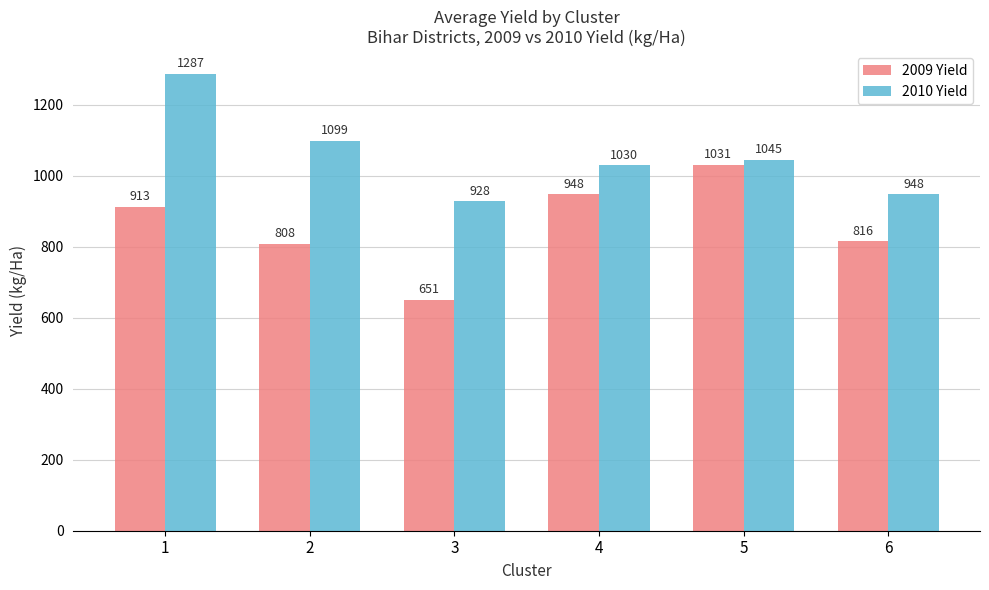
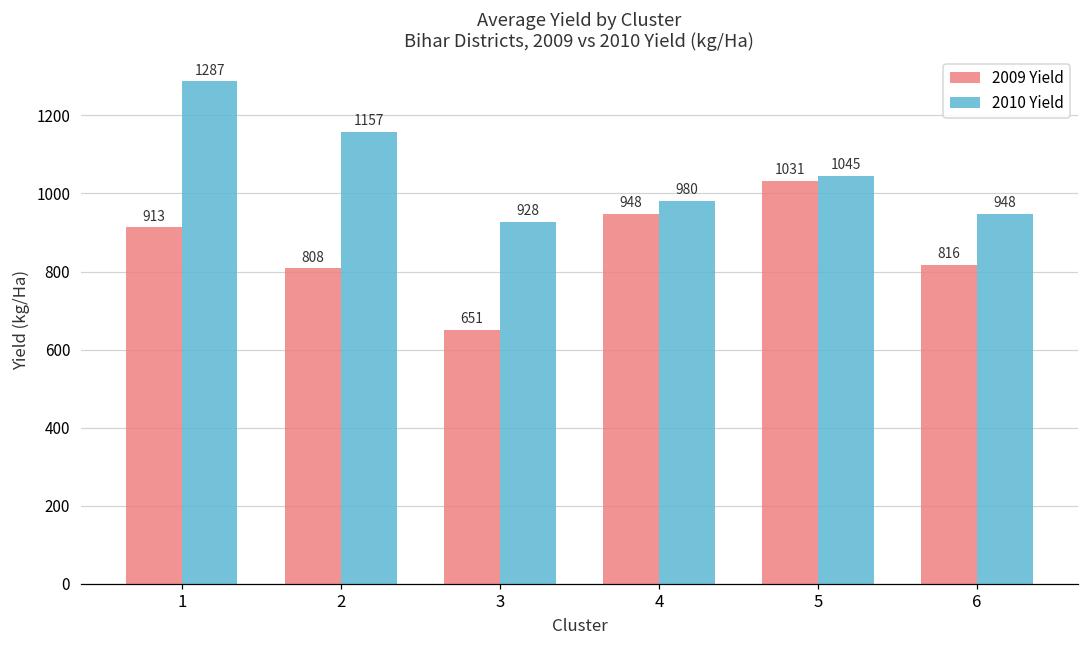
  {
    "2009 Yield": {
      "1": 913,
      "2": 808,
      "3": 651,
      "4": 948,
      "5": 1031,
      "6": 816
    },
    "2010 Yield": {
      "1": 1287,
-     "2": 1099,
+     "2": 1157,
      "3": 928,
-     "4": 1030,
+     "4": 980,
      "5": 1045,
      "6": 948
    }
  }
